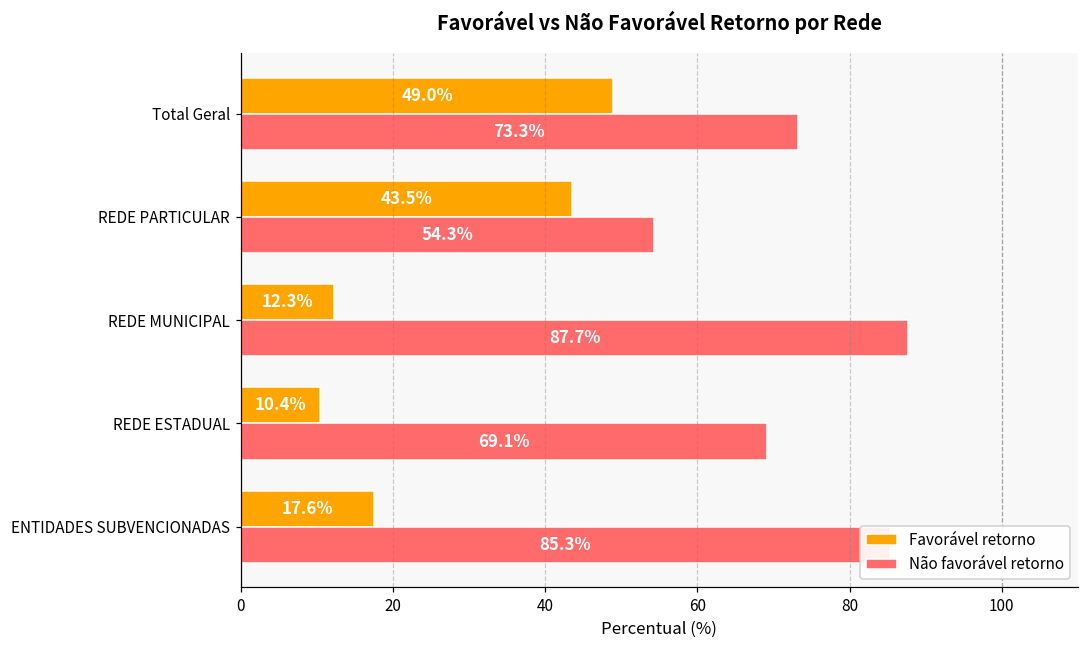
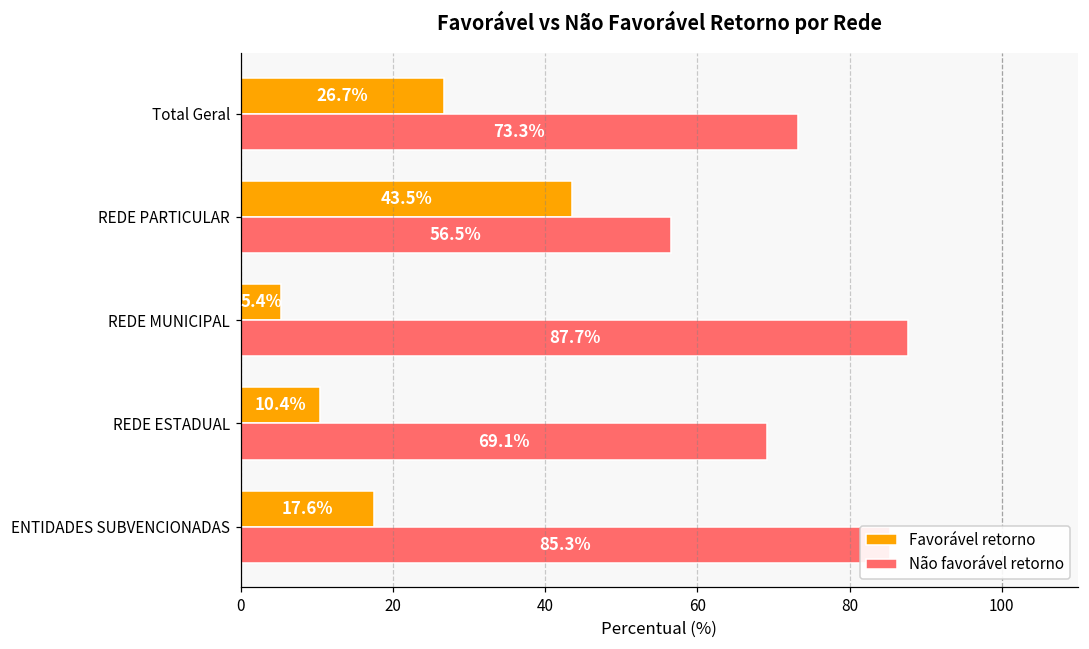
  {
    "Favorável retorno": {
-     "Total Geral": "49.0%",
+     "Total Geral": "26.7%",
      "REDE PARTICULAR": "43.5%",
-     "REDE MUNICIPAL": "12.3%",
+     "REDE MUNICIPAL": "5.4%",
      "REDE ESTADUAL": "10.4%",
      "ENTIDADES SUBVENCIONADAS": "17.6%"
    },
    "Não favorável retorno": {
      "Total Geral": "73.3%",
-     "REDE PARTICULAR": "54.3%",
+     "REDE PARTICULAR": "56.5%",
      "REDE MUNICIPAL": "87.7%",
      "REDE ESTADUAL": "69.1%"
    }
  }
